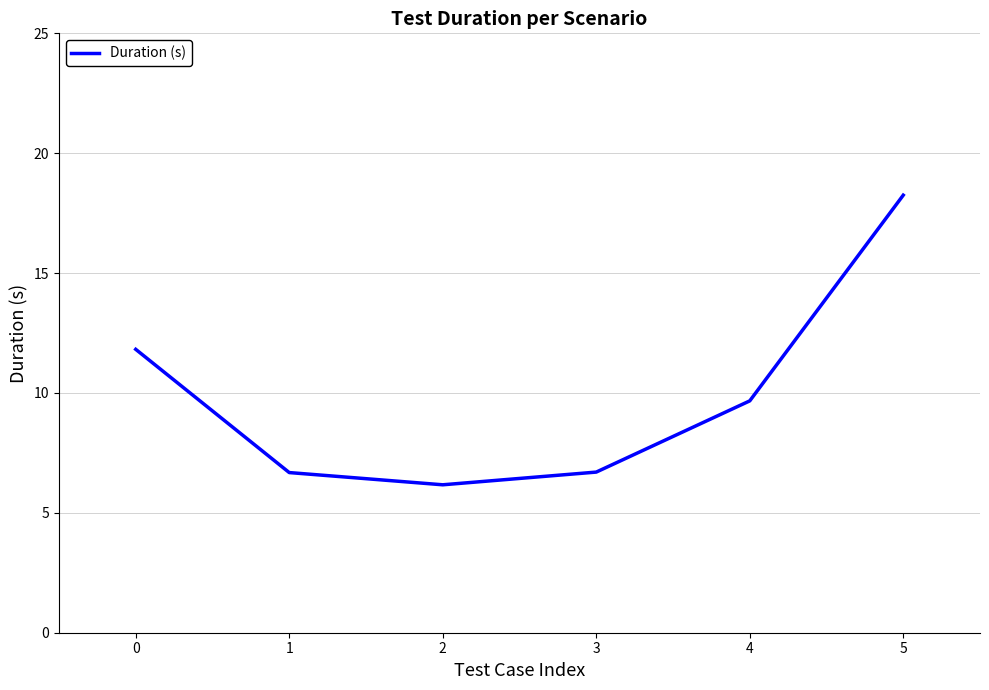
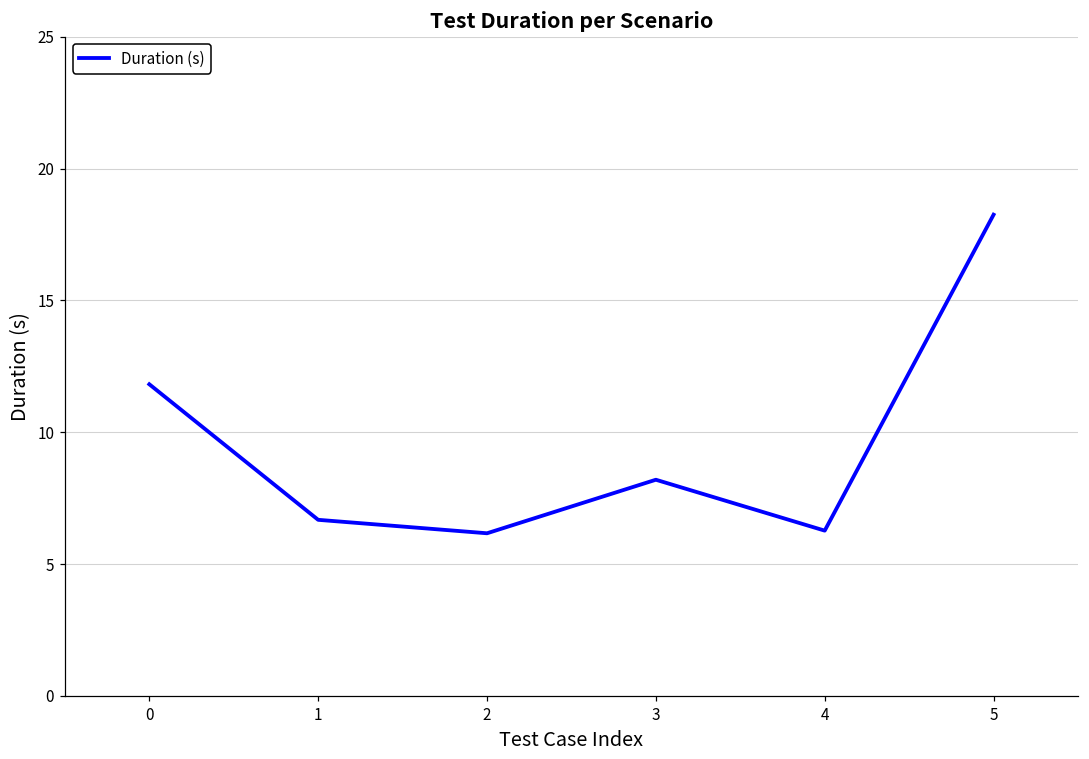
  {
    "0": 11.8,
    "1": 6.7,
    "2": 6.2,
-   "3": 6.7,
-   "4": 9.7,
+   "3": 8.2,
+   "4": 6.3,
    "5": 18.3
  }
